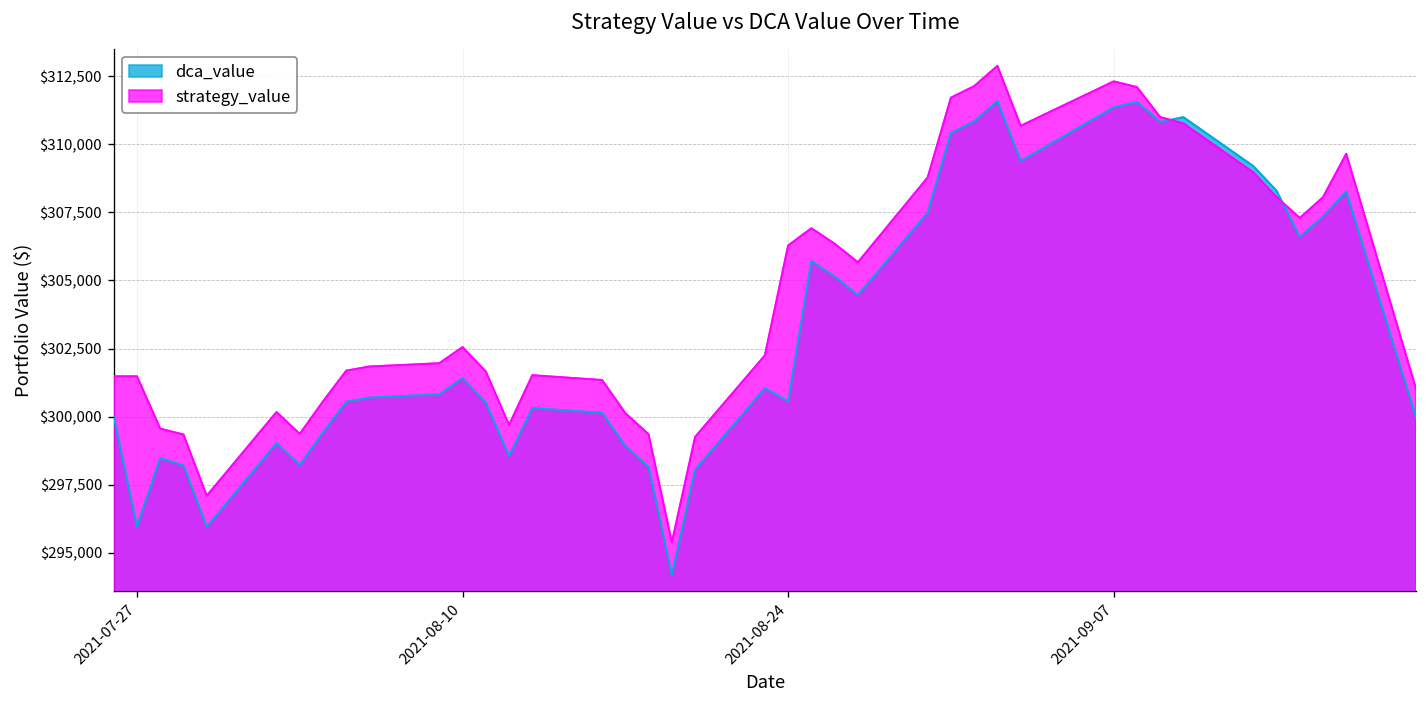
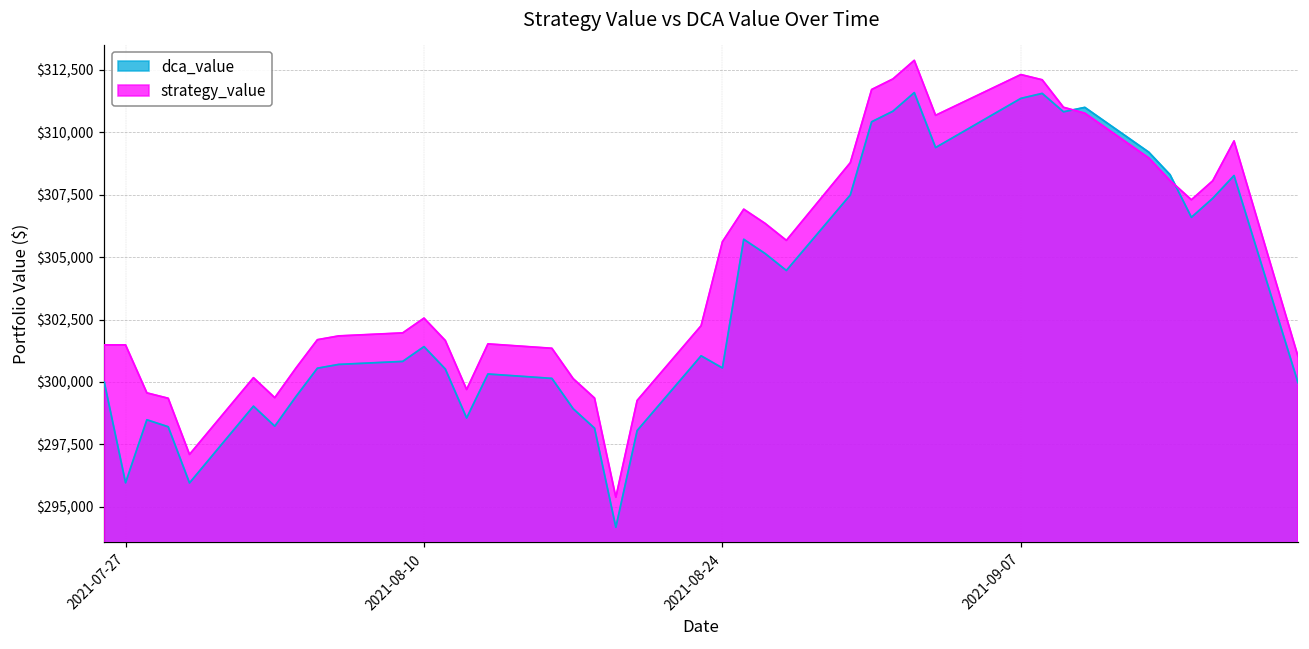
  {
    "dca_value": {
      "2021-07-27": "$296,000",
      "2021-08-10": "$301,400",
      "2021-08-24": "$300,600",
      "2021-09-07": "$311,400"
    },
    "strategy_value": {
      "2021-07-27": "$301,500",
      "2021-08-10": "$302,600",
-     "2021-08-24": "$306,300",
+     "2021-08-24": "$305,600",
      "2021-09-07": "$312,300"
    }
  }
